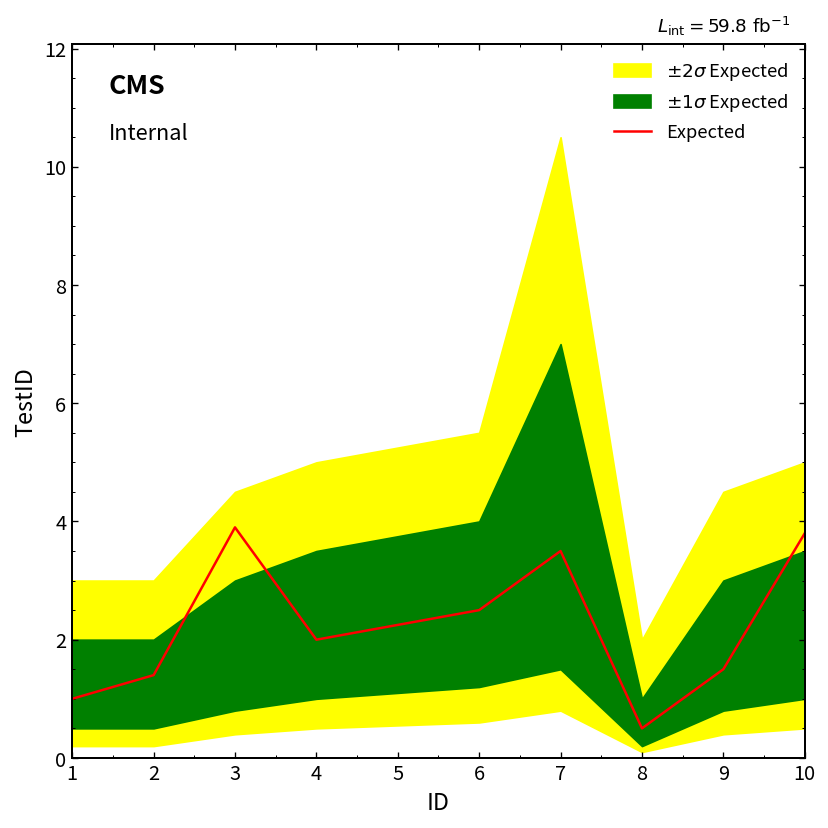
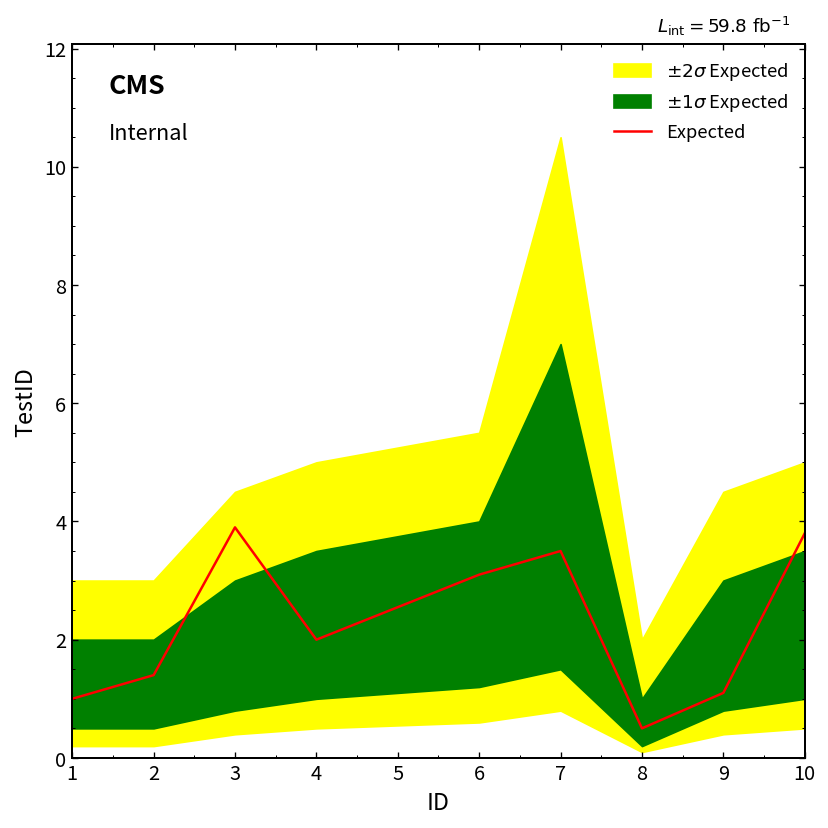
  {
    "Expected": {
      "1": 1.0,
      "2": 1.4,
      "3": 3.9,
      "4": 2.0,
-     "6": 2.5,
+     "6": 3.1,
      "7": 3.5,
      "8": 0.5,
-     "9": 1.5,
+     "9": 1.1,
      "10": 3.8
    }
  }
